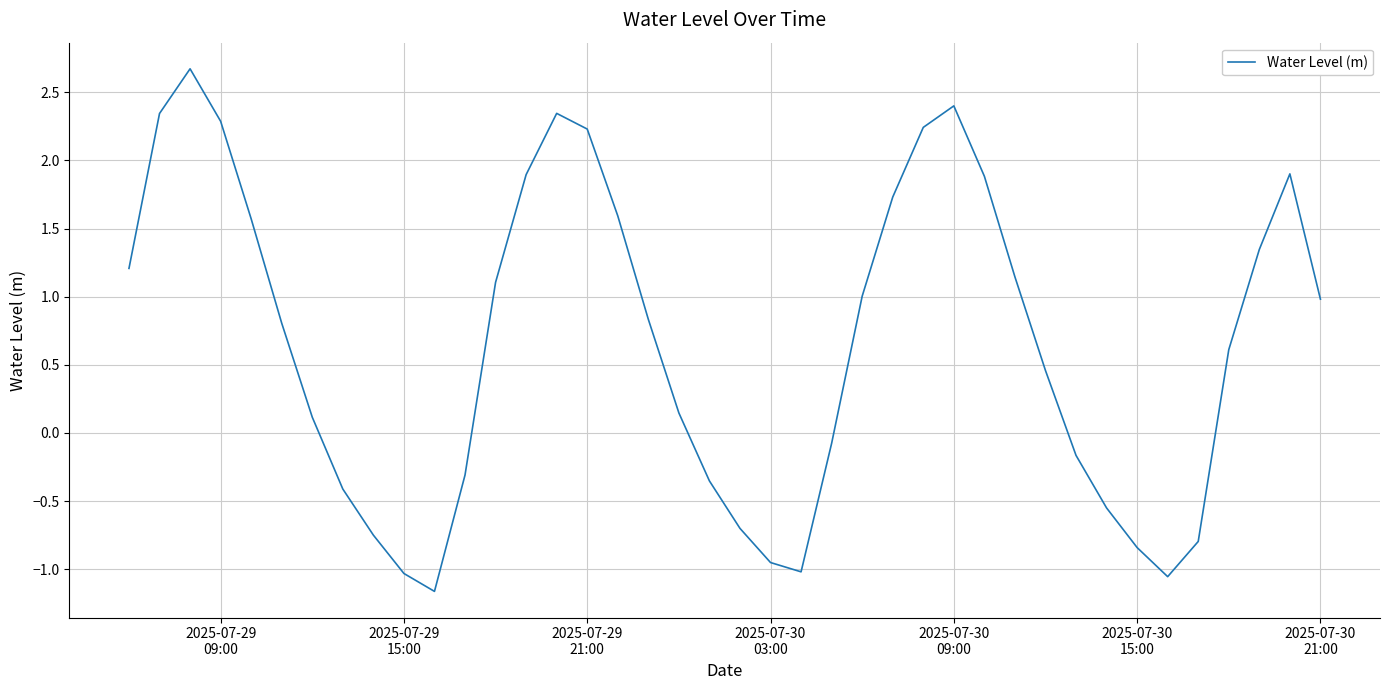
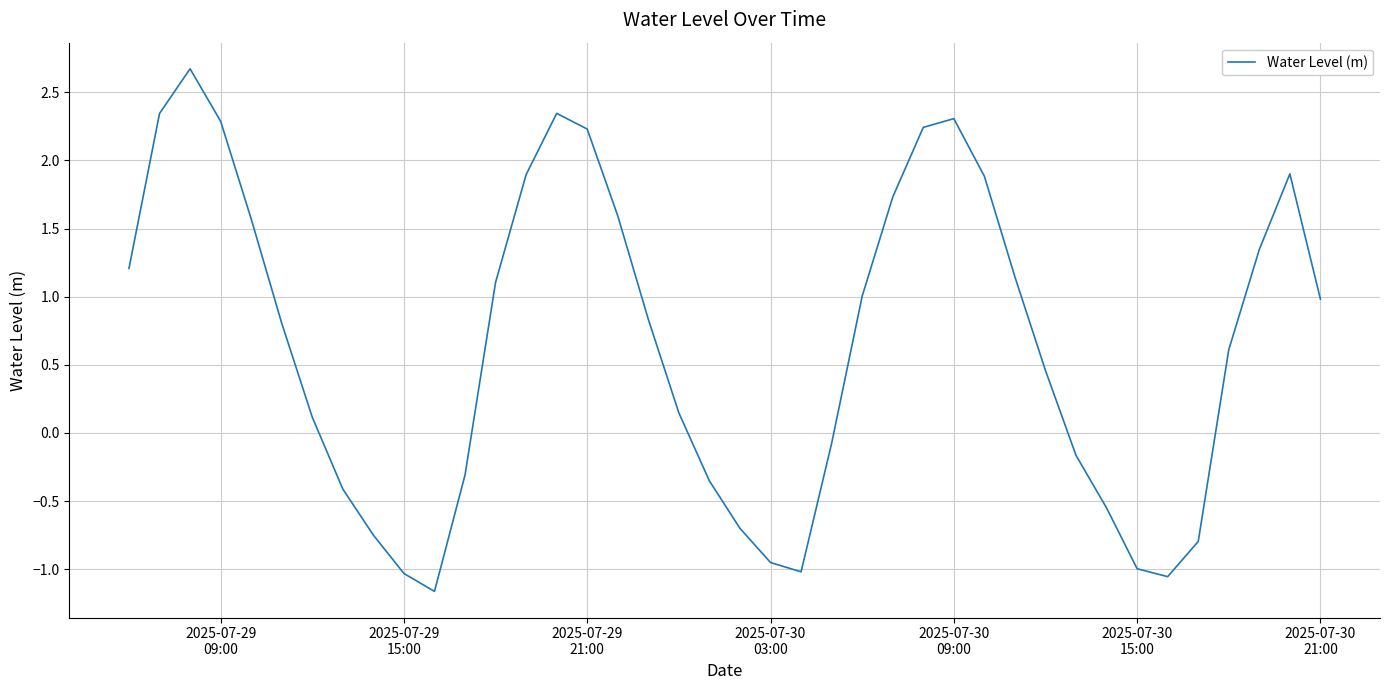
  {
    "2025-07-29 09:00": 2.29,
    "2025-07-29 15:00": -1.03,
    "2025-07-29 21:00": 2.23,
    "2025-07-30 03:00": -0.95,
-   "2025-07-30 09:00": 2.40,
-   "2025-07-30 15:00": -0.84,
+   "2025-07-30 09:00": 2.31,
+   "2025-07-30 15:00": -1.00,
    "2025-07-30 21:00": 0.98
  }
